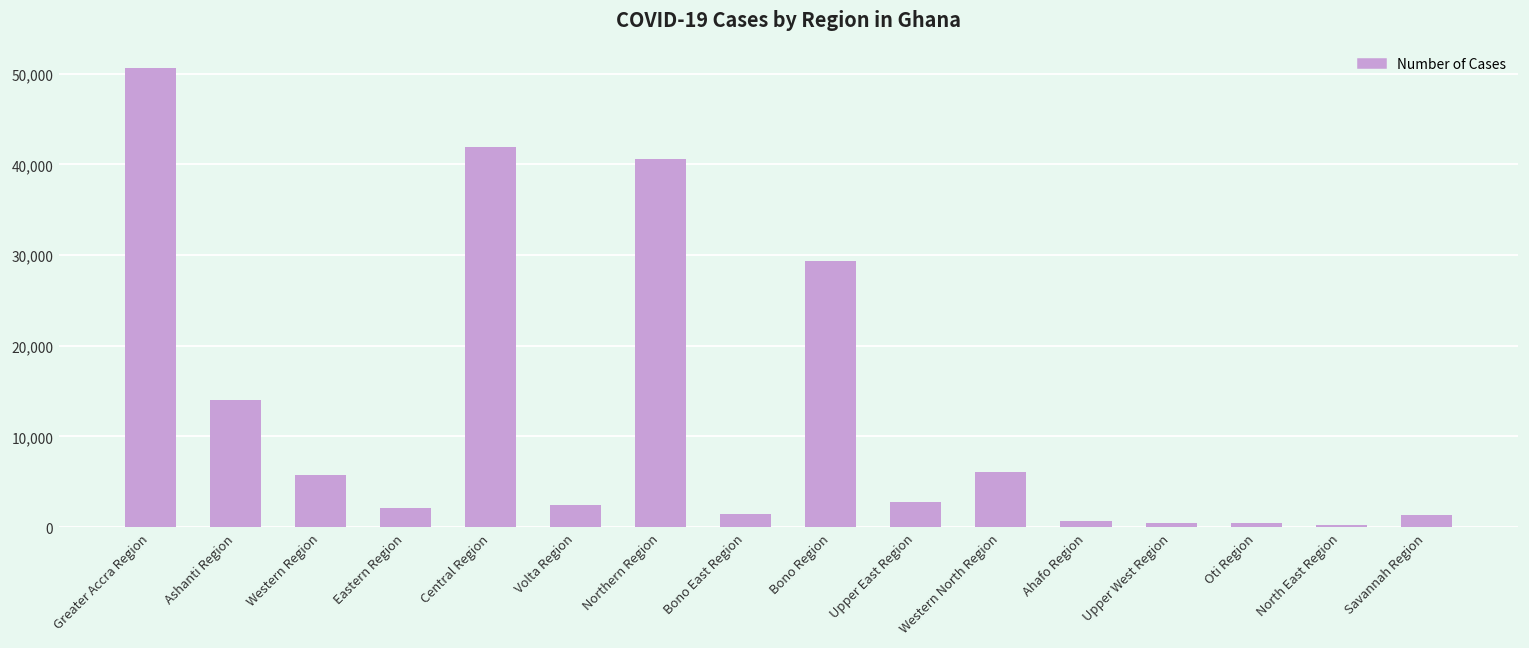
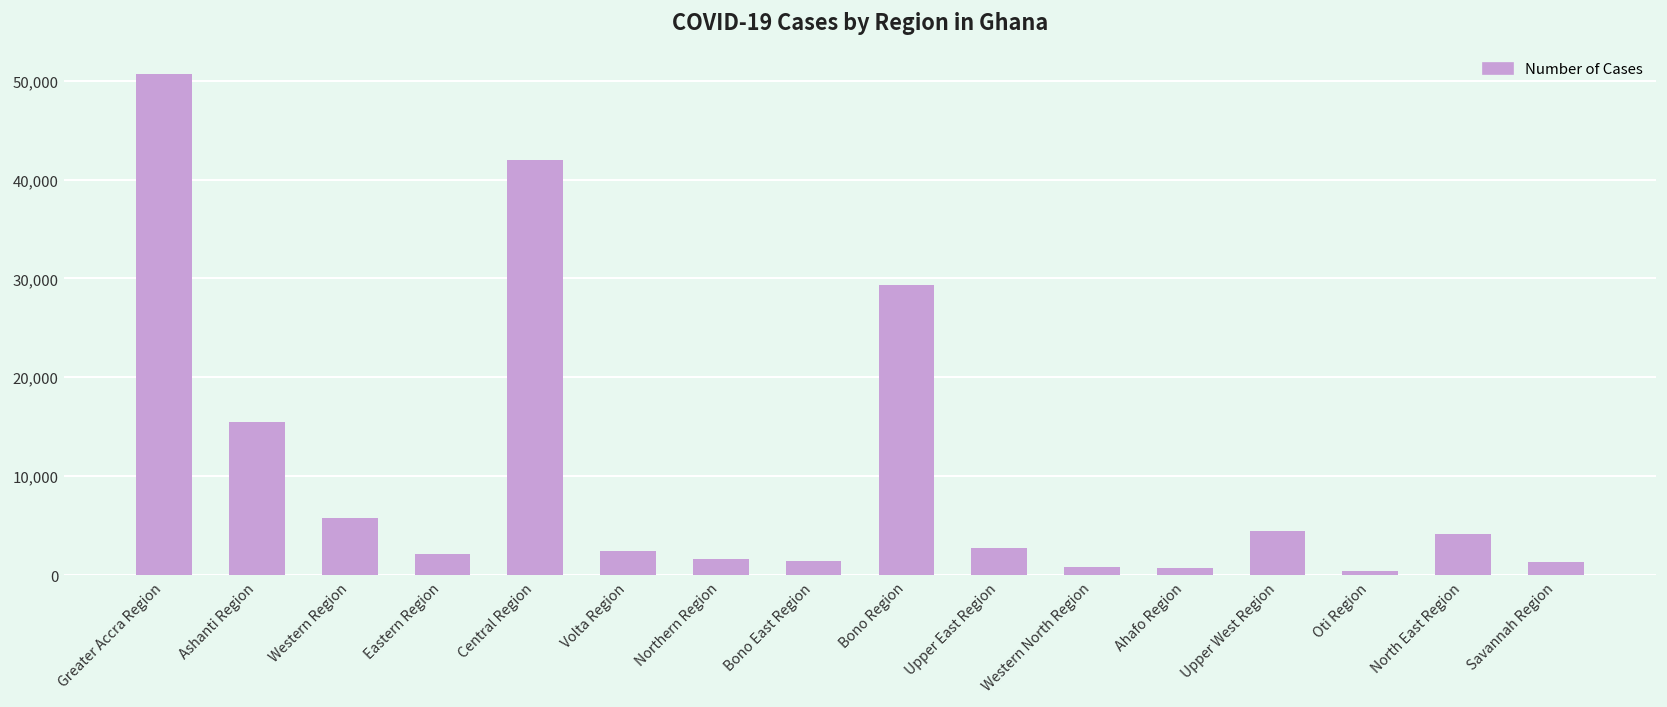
  {
    "Greater Accra Region": "51,000",
-   "Ashanti Region": "14,000",
+   "Ashanti Region": "15,000",
    "Western Region": "6,000",
    "Eastern Region": "2,000",
    "Central Region": "42,000",
    "Volta Region": "2,000",
-   "Northern Region": "41,000",
+   "Northern Region": "2,000",
    "Bono East Region": "1,000",
    "Bono Region": "29,000",
    "Upper East Region": "3,000",
-   "Western North Region": "6,000",
+   "Western North Region": "1,000",
    "Ahafo Region": "1,000",
-   "Upper West Region": "0",
+   "Upper West Region": "5,000",
    "Oti Region": "0",
-   "North East Region": "0",
+   "North East Region": "4,000",
    "Savannah Region": "1,000"
  }
